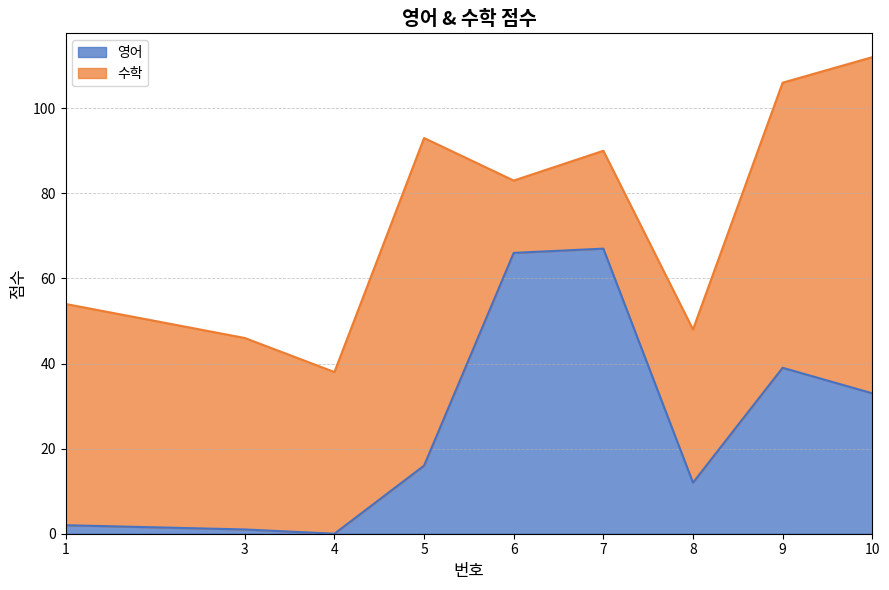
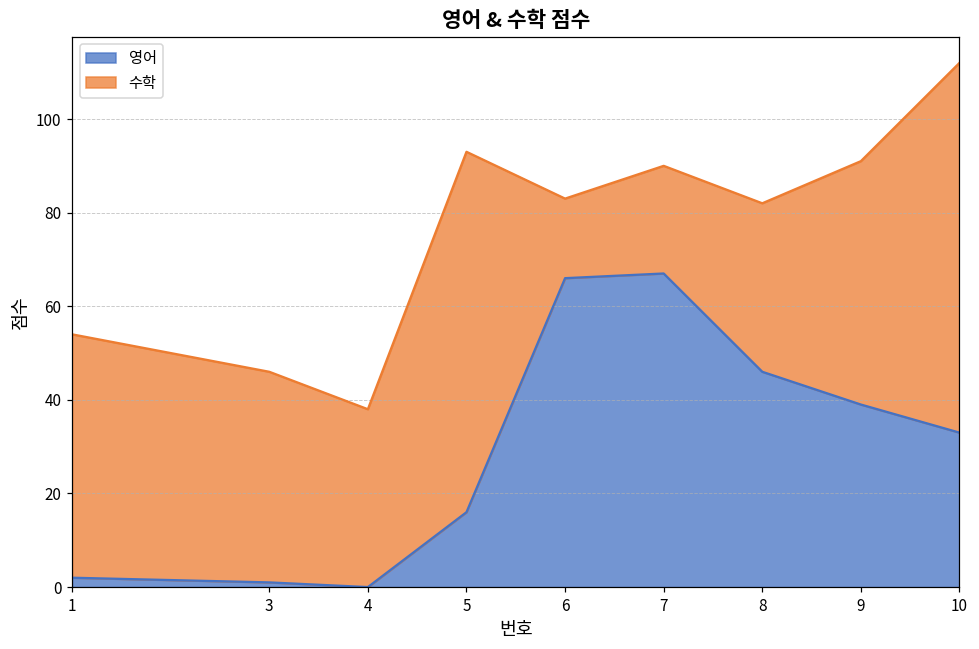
  {
    "영어": {
      "1": 2,
      "3": 1,
      "4": 0,
      "5": 16,
      "6": 66,
      "7": 67,
-     "8": 12,
+     "8": 46,
      "9": 39,
      "10": 33
    },
    "수학": {
      "1": 52,
      "3": 45,
      "4": 38,
      "5": 77,
      "6": 17,
      "7": 23,
      "8": 36,
-     "9": 67,
+     "9": 52,
      "10": 79
    }
  }
